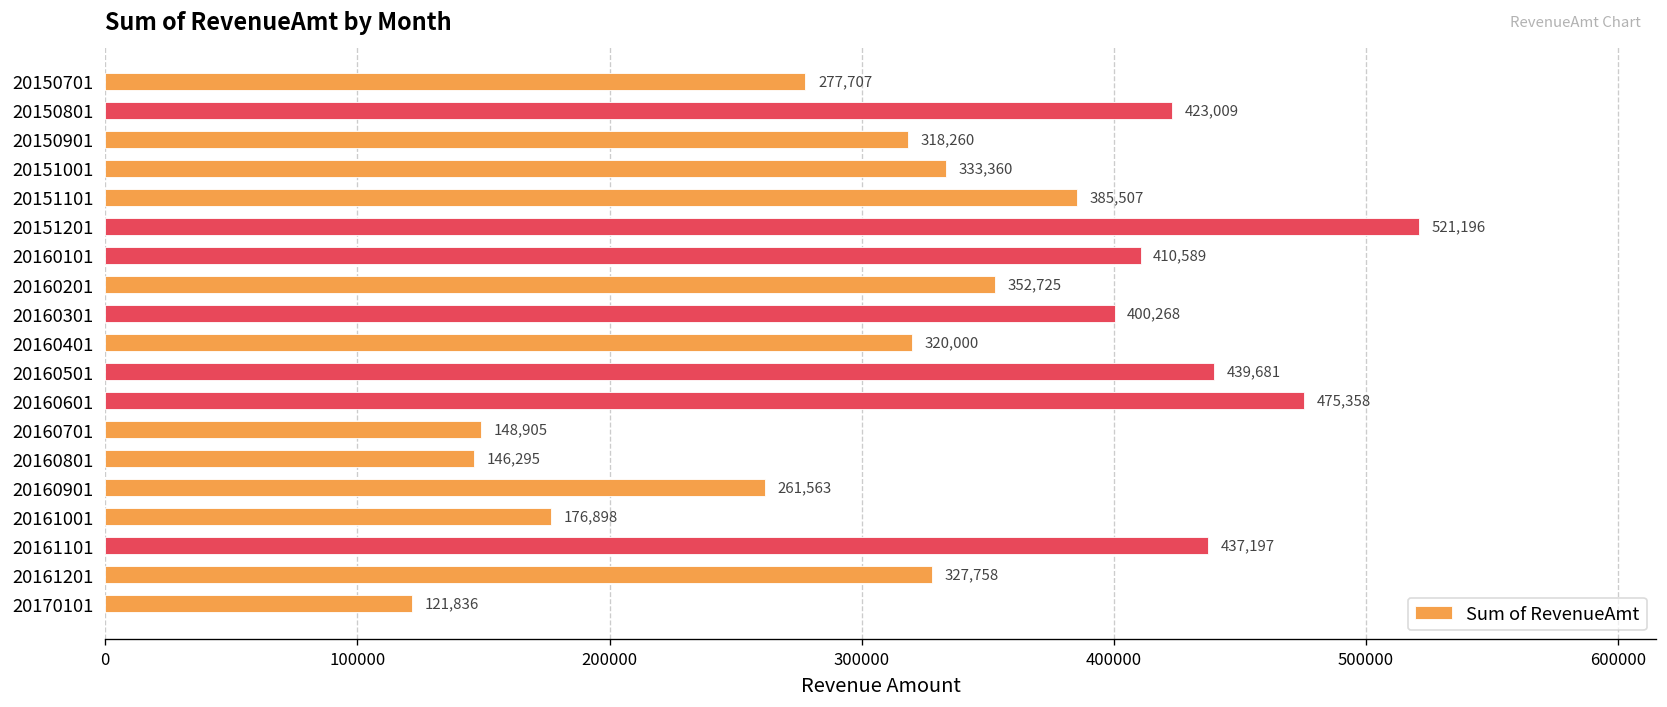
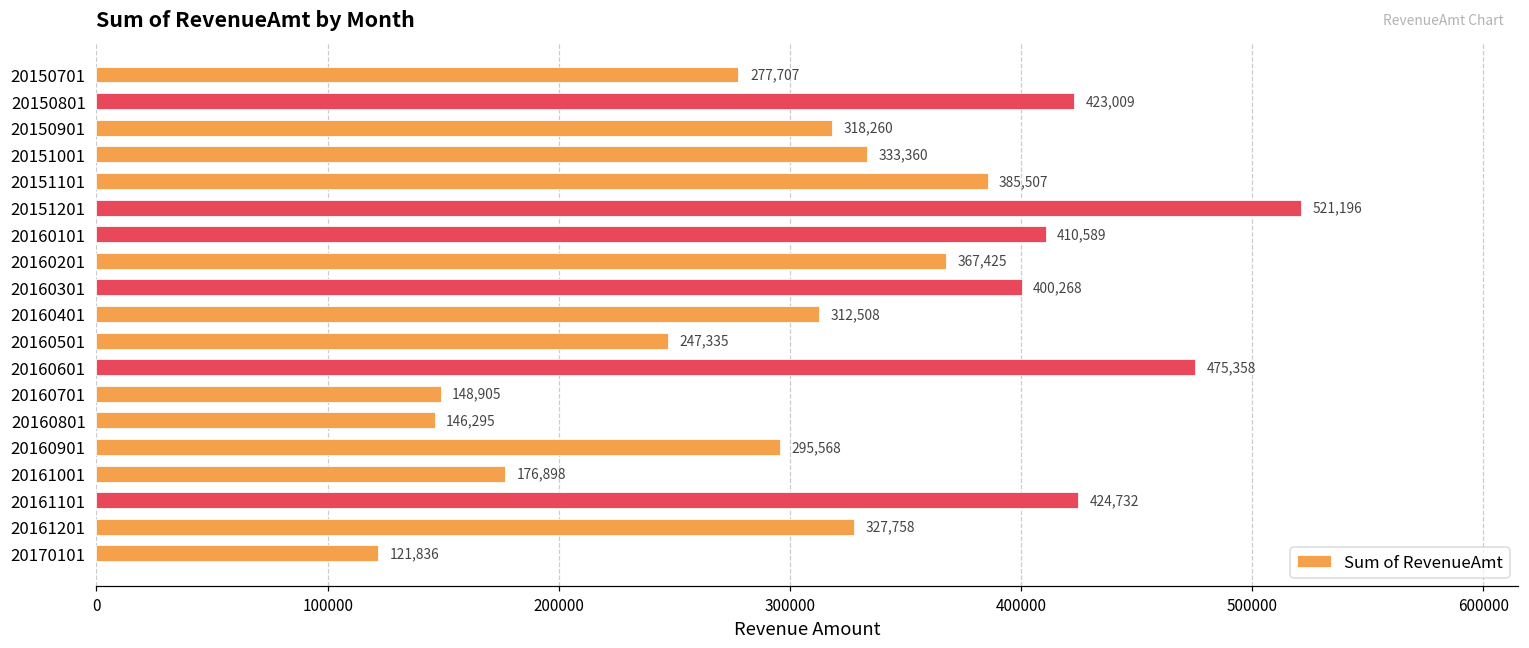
  {
    "20150701": "277,707",
    "20150801": "423,009",
    "20150901": "318,260",
    "20151001": "333,360",
    "20151101": "385,507",
    "20151201": "521,196",
    "20160101": "410,589",
-   "20160201": "352,725",
+   "20160201": "367,425",
    "20160301": "400,268",
-   "20160401": "320,000",
-   "20160501": "439,681",
+   "20160401": "312,508",
+   "20160501": "247,335",
    "20160601": "475,358",
    "20160701": "148,905",
    "20160801": "146,295",
-   "20160901": "261,563",
+   "20160901": "295,568",
    "20161001": "176,898",
-   "20161101": "437,197",
+   "20161101": "424,732",
    "20161201": "327,758",
    "20170101": "121,836"
  }
